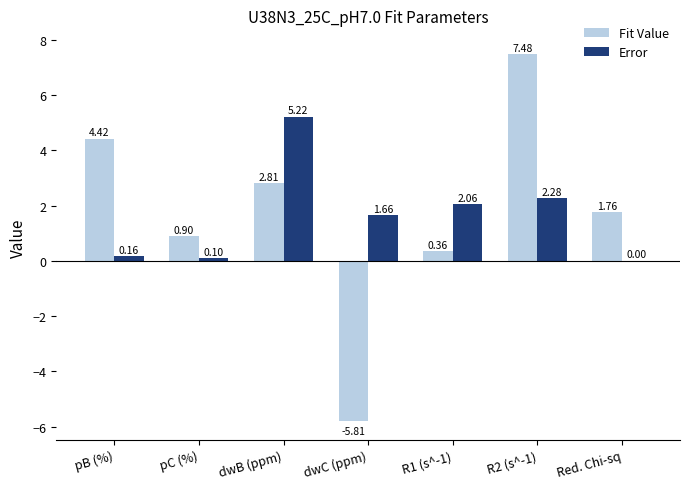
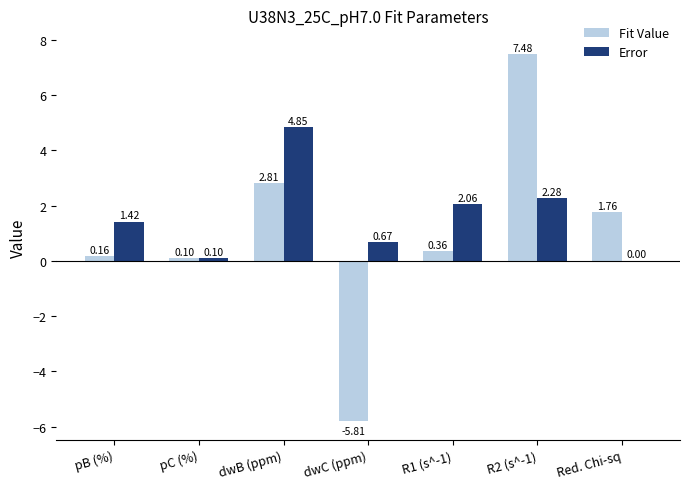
  {
    "Fit Value": {
-     "pB (%)": 4.42,
-     "pC (%)": 0.90,
+     "pB (%)": 0.16,
+     "pC (%)": 0.10,
      "dwB (ppm)": 2.81,
      "dwC (ppm)": -5.81,
      "R1 (s^-1)": 0.36,
      "R2 (s^-1)": 7.48,
      "Red. Chi-sq": 1.76
    },
    "Error": {
-     "pB (%)": 0.16,
+     "pB (%)": 1.42,
      "pC (%)": 0.10,
-     "dwB (ppm)": 5.22,
-     "dwC (ppm)": 1.66,
+     "dwB (ppm)": 4.85,
+     "dwC (ppm)": 0.67,
      "R1 (s^-1)": 2.06,
      "R2 (s^-1)": 2.28,
      "Red. Chi-sq": 0.00
    }
  }
